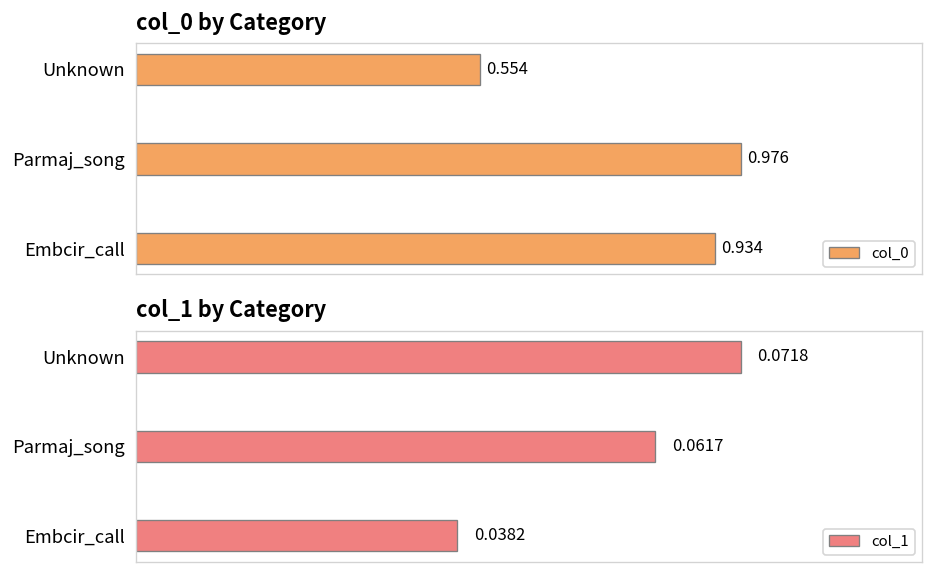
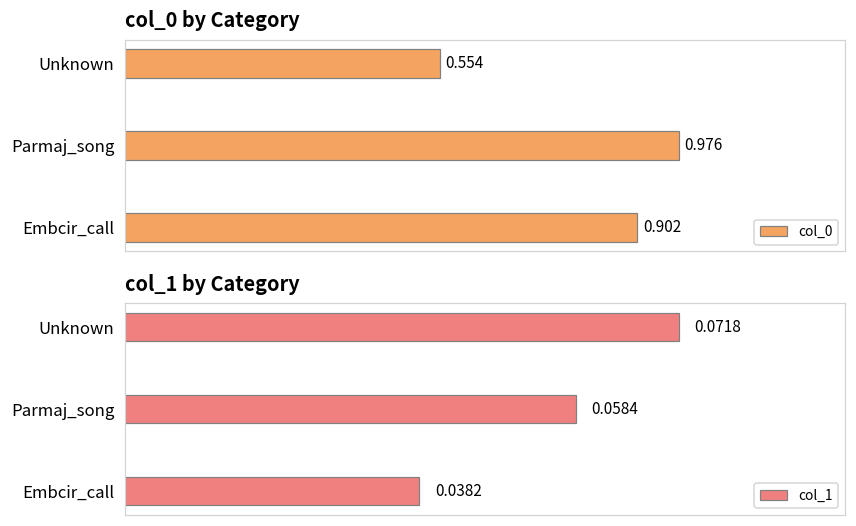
  {
    "col_0 by Category": {
      "Unknown": 0.554,
      "Parmaj_song": 0.976,
-     "Embcir_call": 0.934
+     "Embcir_call": 0.902
    },
    "col_1 by Category": {
      "Unknown": 0.0718,
-     "Parmaj_song": 0.0617,
+     "Parmaj_song": 0.0584,
      "Embcir_call": 0.0382
    }
  }
